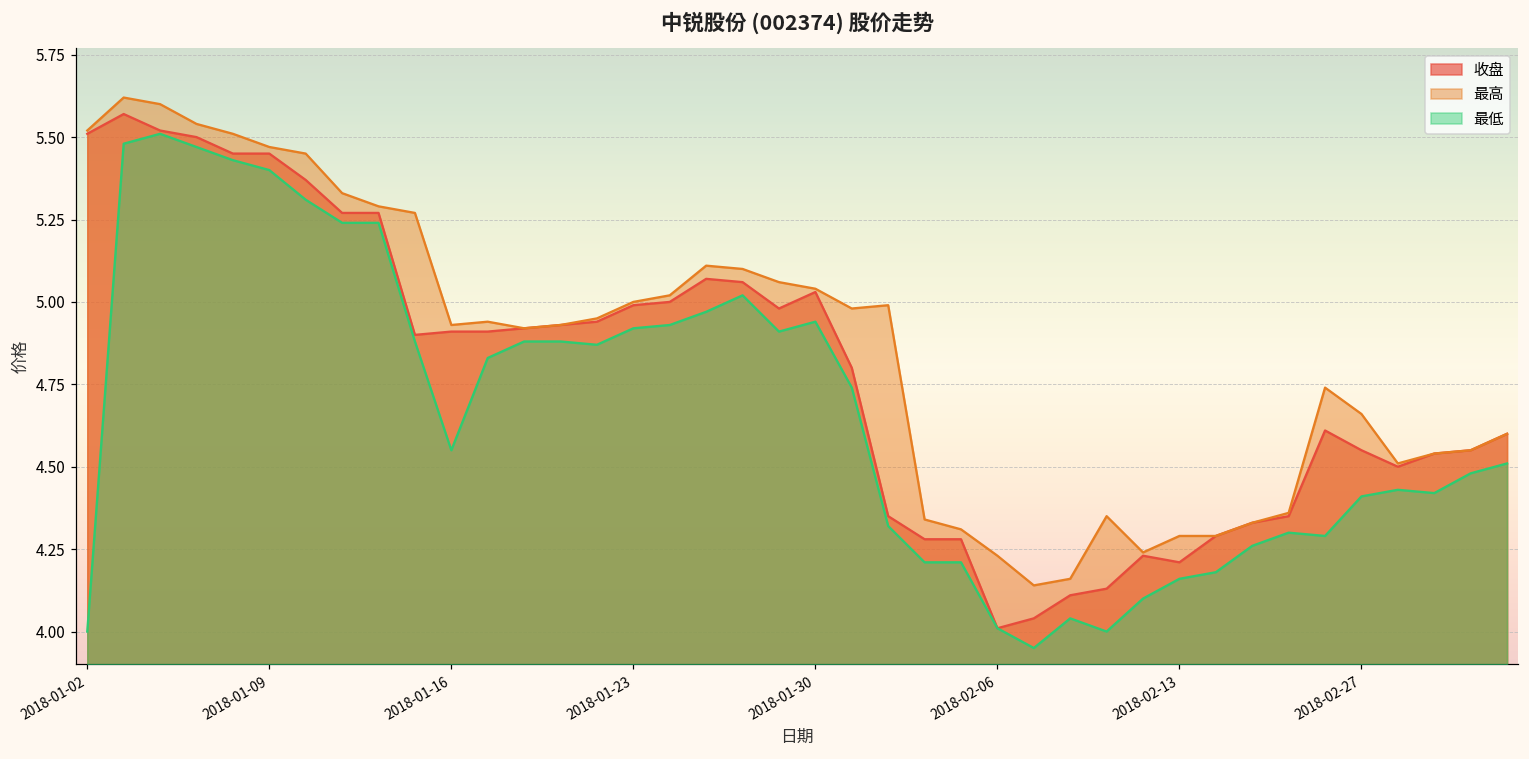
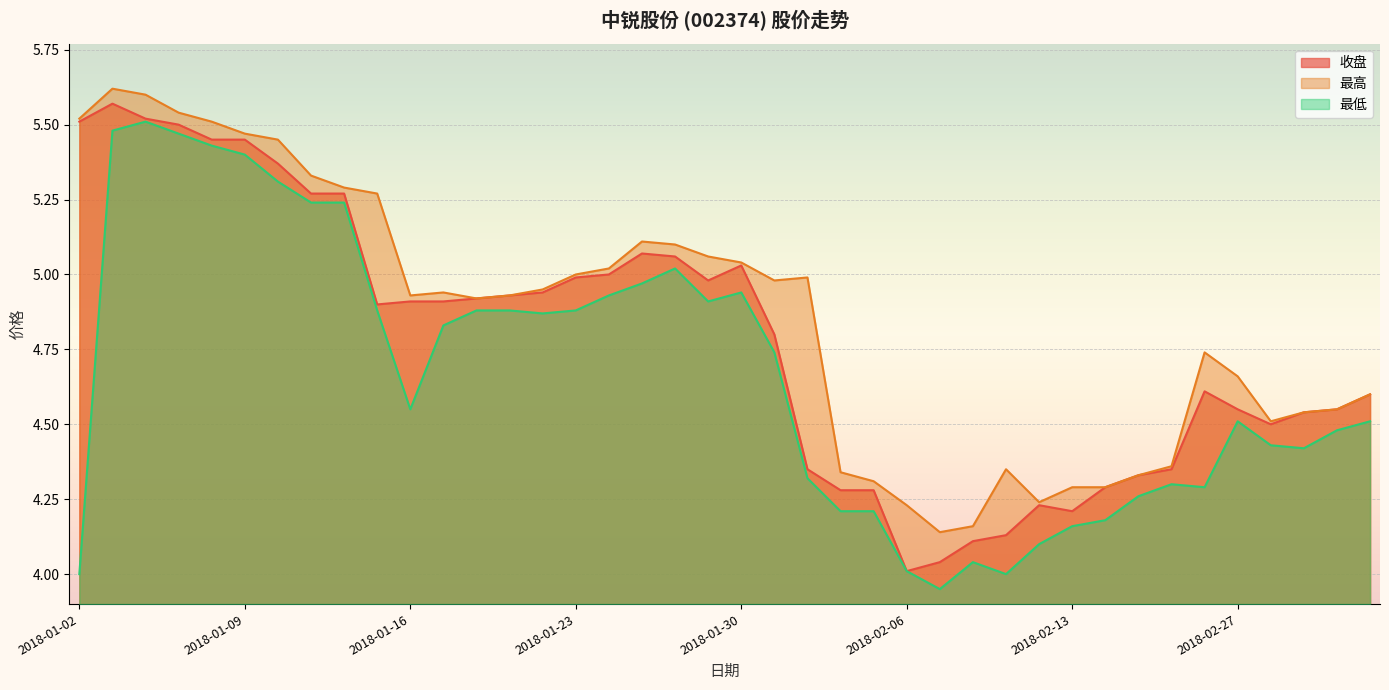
  {
    "最低": {
      "2018-01-02": 4.00,
      "2018-01-09": 5.40,
      "2018-01-16": 4.55,
-     "2018-01-23": 4.92,
+     "2018-01-23": 4.88,
      "2018-01-30": 4.94,
      "2018-02-13": 4.16,
-     "2018-02-27": 4.41
+     "2018-02-27": 4.51
    }
  }
